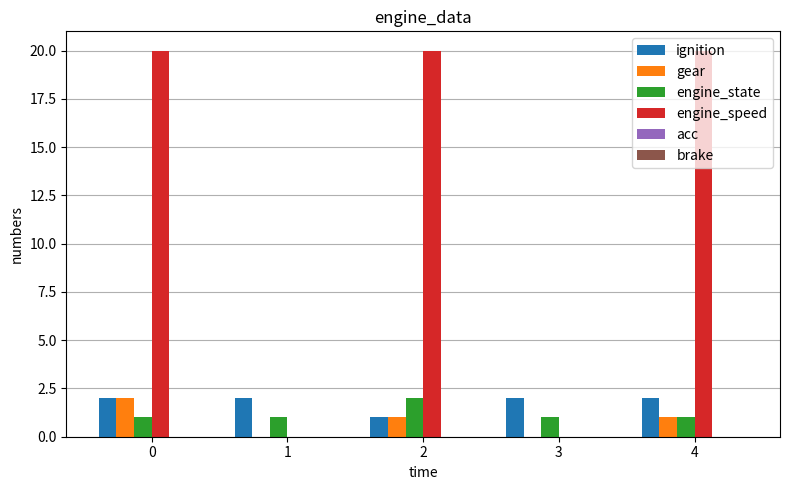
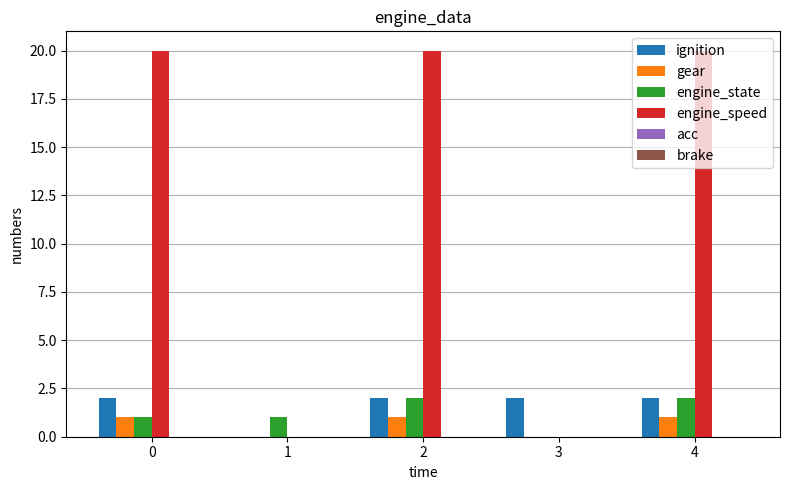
  {
    "ignition": {
      "0": 2,
-     "1": 2,
-     "2": 1,
+     "1": 0,
+     "2": 2,
      "3": 2,
      "4": 2
    },
    "gear": {
-     "0": 2,
+     "0": 1,
      "1": 0,
      "2": 1,
      "3": 0,
      "4": 1
    },
    "engine_state": {
      "0": 1,
      "1": 1,
      "2": 2,
-     "3": 1,
-     "4": 1
+     "3": 0,
+     "4": 2
    },
    "engine_speed": {
      "0": 20,
      "1": 0,
      "2": 20,
      "3": 0
    },
    "acc": {
      "0": 0,
      "1": 0,
      "2": 0,
      "3": 0,
      "4": 0
    },
    "brake": {
      "0": 0,
      "1": 0,
      "2": 0,
      "3": 0,
      "4": 0
    }
  }
